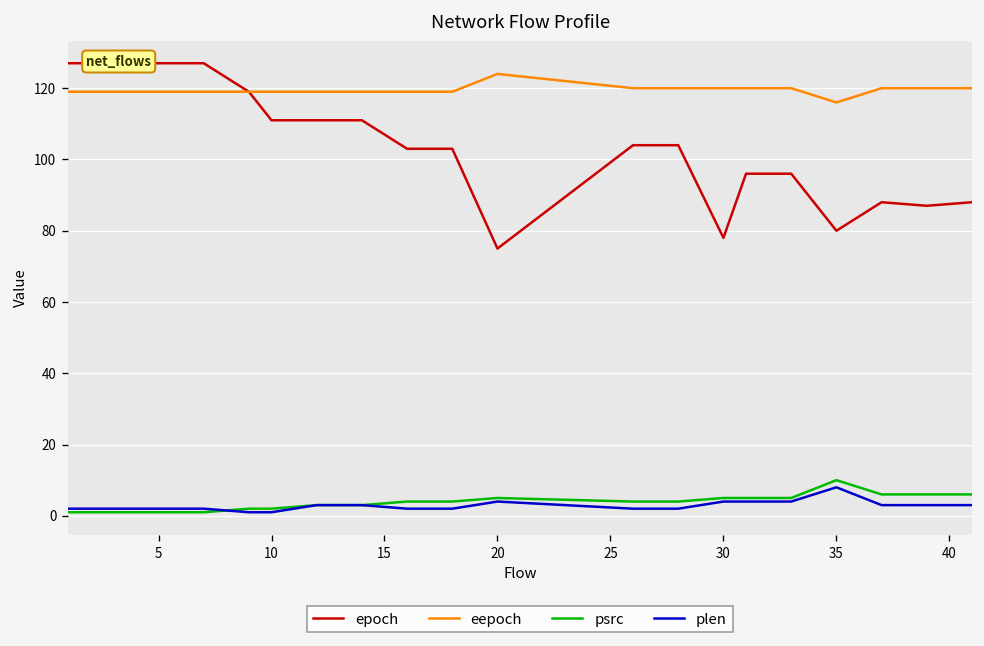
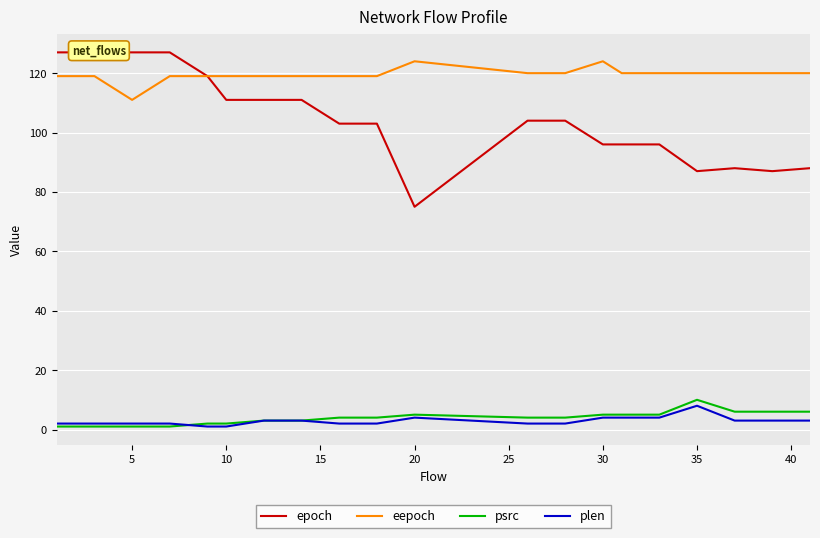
  {
    "epoch": {
      "5": 127,
      "10": 111,
      "20": 75,
-     "30": 78,
-     "35": 80
+     "30": 96,
+     "35": 87
    },
    "eepoch": {
-     "5": 119,
+     "5": 111,
      "10": 119,
      "20": 124,
-     "30": 120,
-     "35": 116
+     "30": 124,
+     "35": 120
    },
    "psrc": {
      "5": 1,
      "10": 2,
      "20": 5,
      "30": 5,
      "35": 10
    },
    "plen": {
      "5": 2,
      "10": 1,
      "20": 4,
      "30": 4,
      "35": 8
    }
  }
